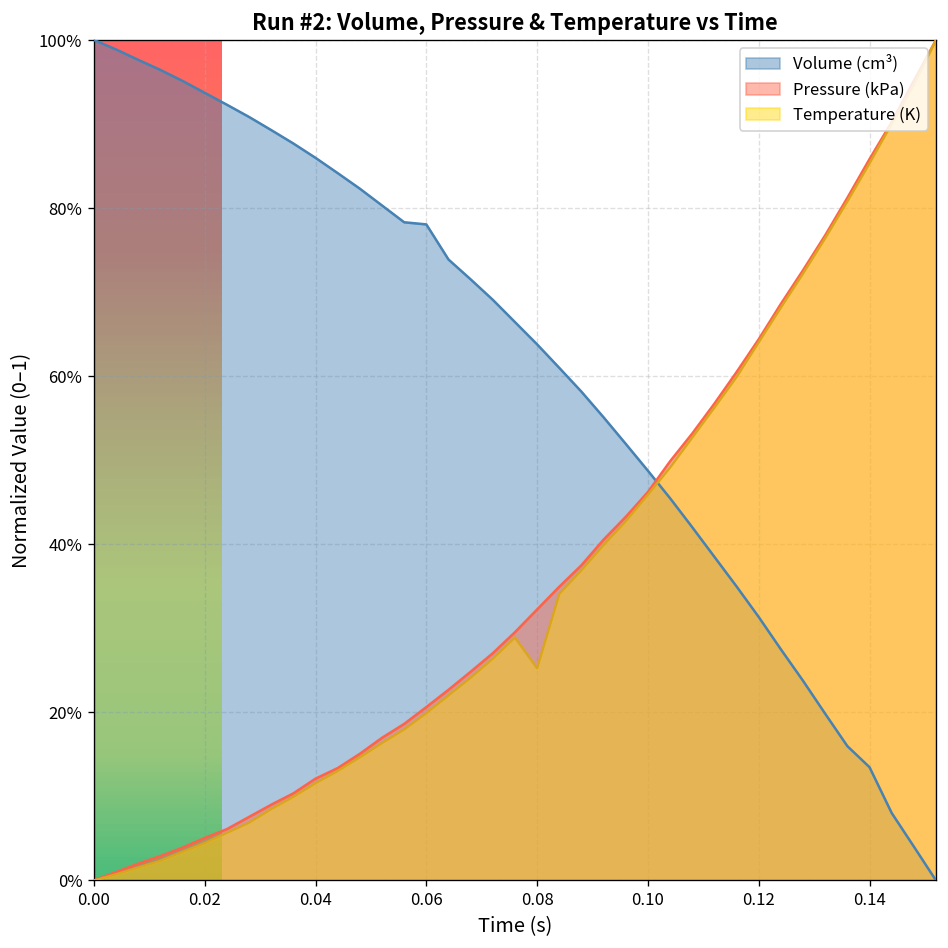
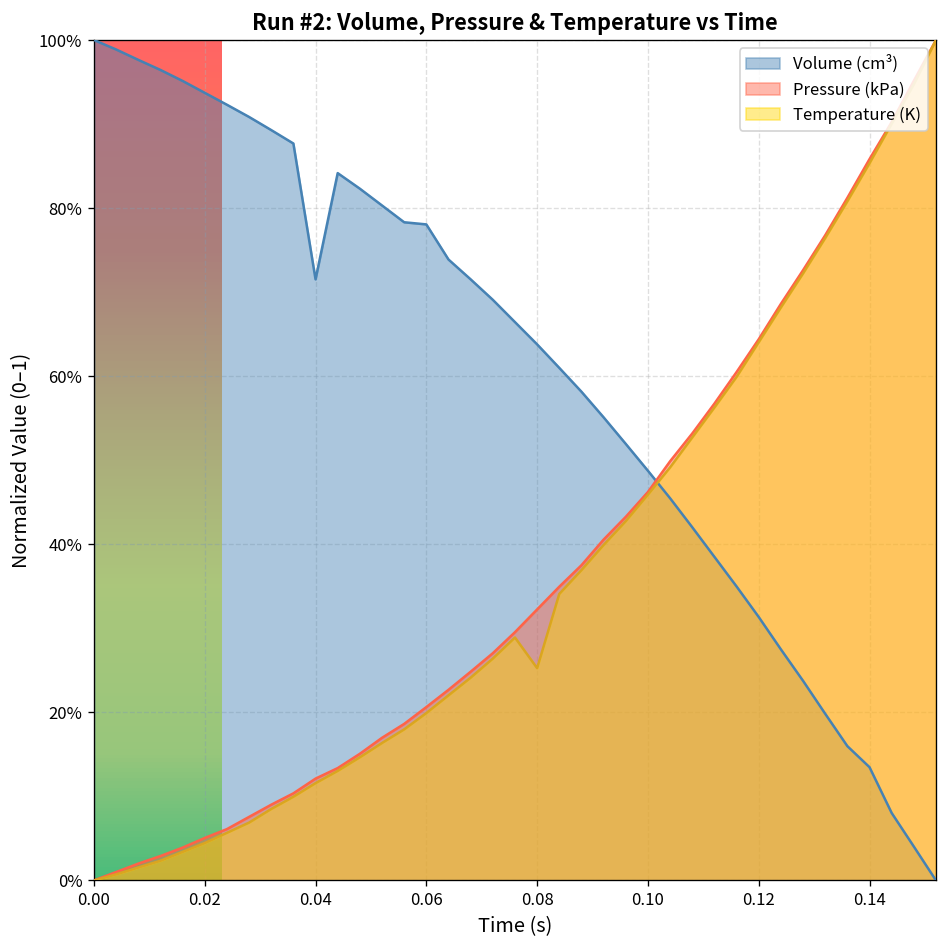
  {
    "Volume (cm³)": {
      "0.00": "100%",
      "0.02": "94%",
-     "0.04": "86%",
+     "0.04": "72%",
      "0.06": "78%",
      "0.08": "64%",
      "0.10": "49%",
      "0.12": "31%",
      "0.14": "13%"
    },
    "Pressure (kPa)": {
      "0.02": "5%",
      "0.04": "12%",
      "0.06": "21%",
      "0.08": "32%",
      "0.14": "86%"
    },
    "Temperature (K)": {
      "0.02": "4%",
      "0.04": "12%",
      "0.06": "20%",
      "0.08": "25%",
      "0.14": "85%"
    }
  }
